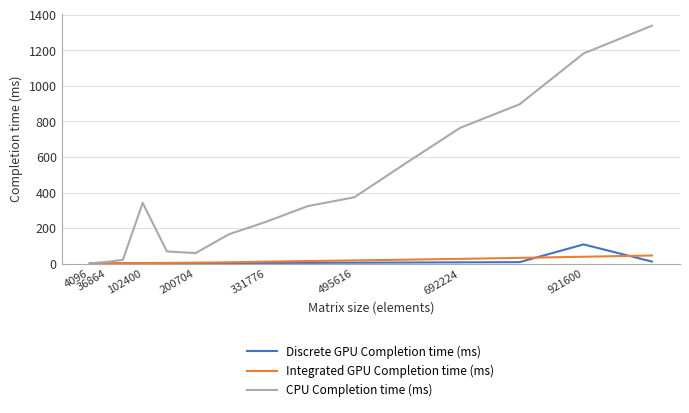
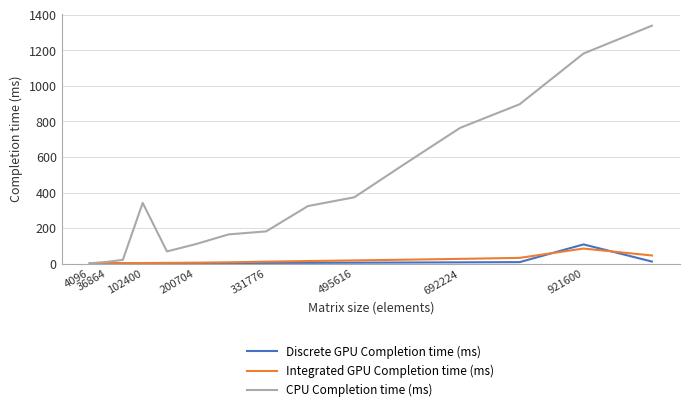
  {
    "Discrete GPU Completion time (ms)": {
      "692224": 10,
      "921600": 110
    },
    "Integrated GPU Completion time (ms)": {
      "692224": 30,
-     "921600": 40
+     "921600": 90
    },
    "CPU Completion time (ms)": {
      "102400": 340,
-     "200704": 60,
-     "331776": 240,
+     "200704": 110,
+     "331776": 180,
      "495616": 370,
      "692224": 760,
      "921600": 1180
    }
  }
